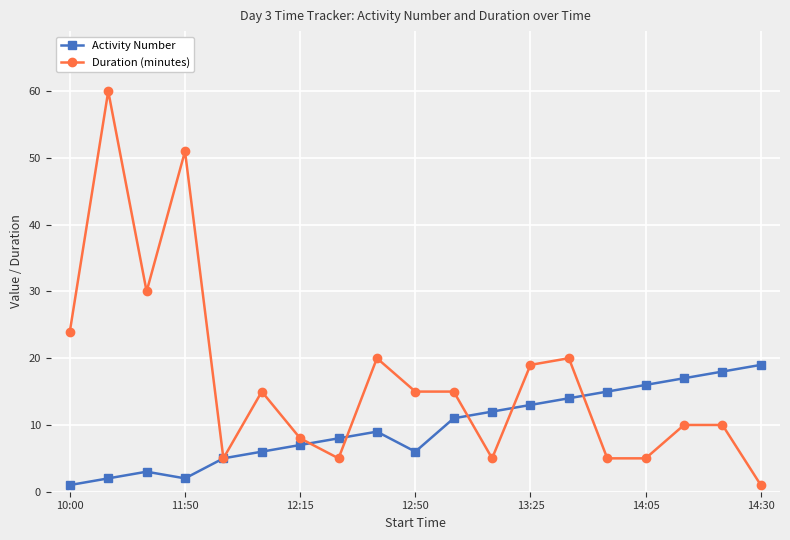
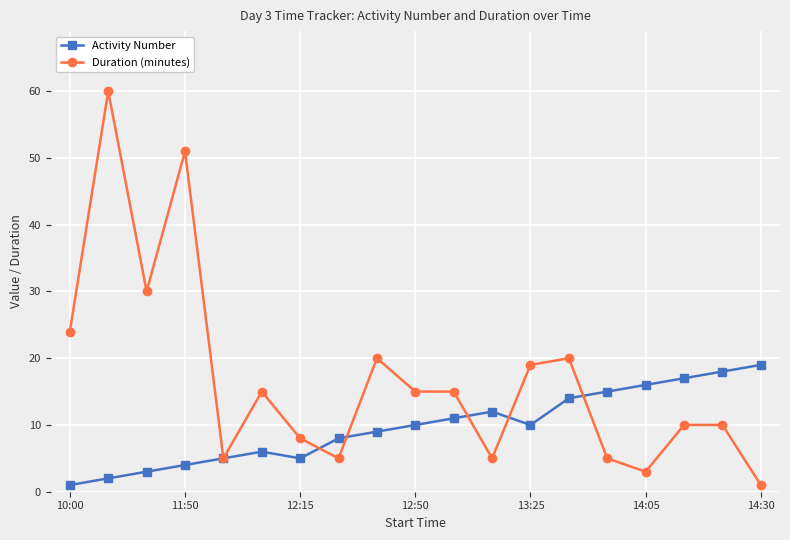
  {
    "Activity Number": {
      "10:00": 1,
-     "11:50": 2,
-     "12:15": 7,
-     "12:50": 6,
-     "13:25": 13,
+     "11:50": 4,
+     "12:15": 5,
+     "12:50": 10,
+     "13:25": 10,
      "14:05": 16,
      "14:30": 19
    },
    "Duration (minutes)": {
      "10:00": 24,
      "11:50": 51,
      "12:15": 8,
      "12:50": 15,
      "13:25": 19,
-     "14:05": 5,
+     "14:05": 3,
      "14:30": 1
    }
  }
